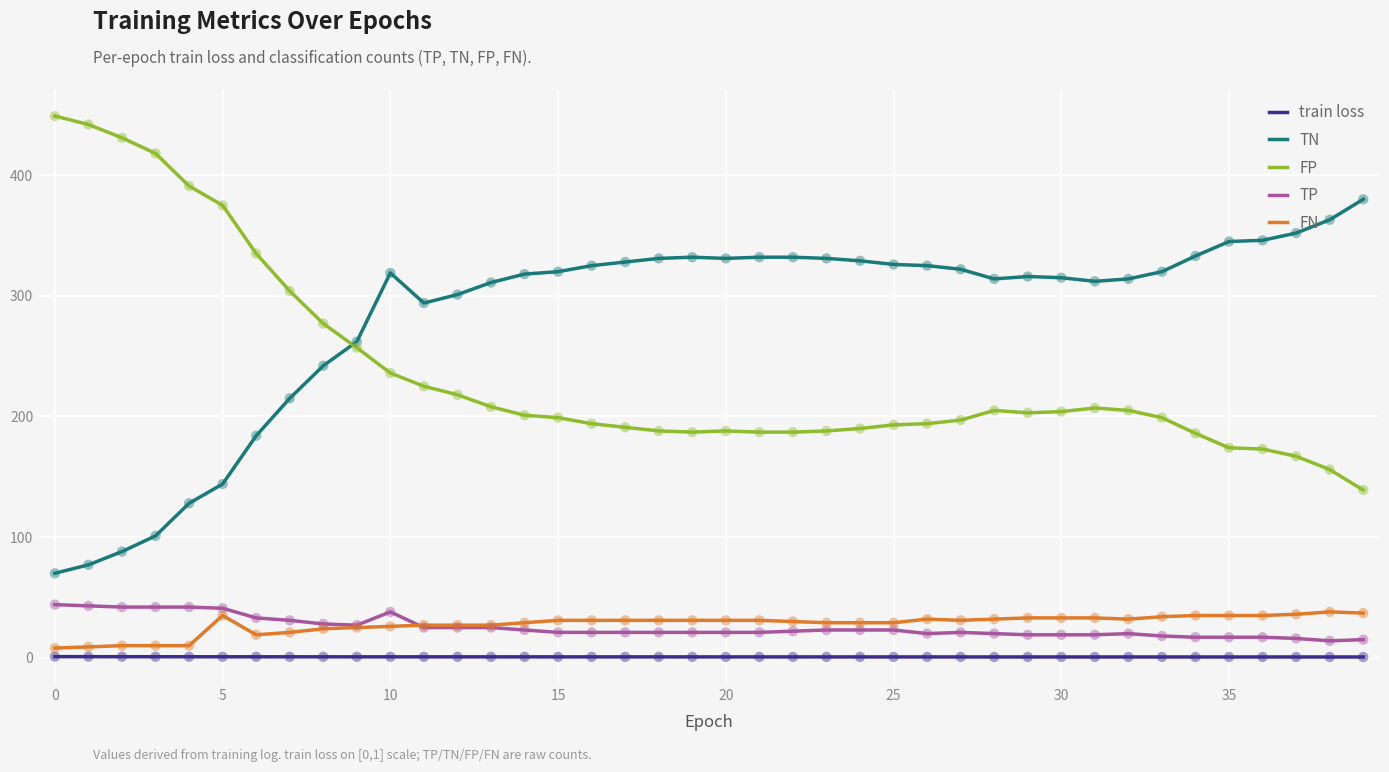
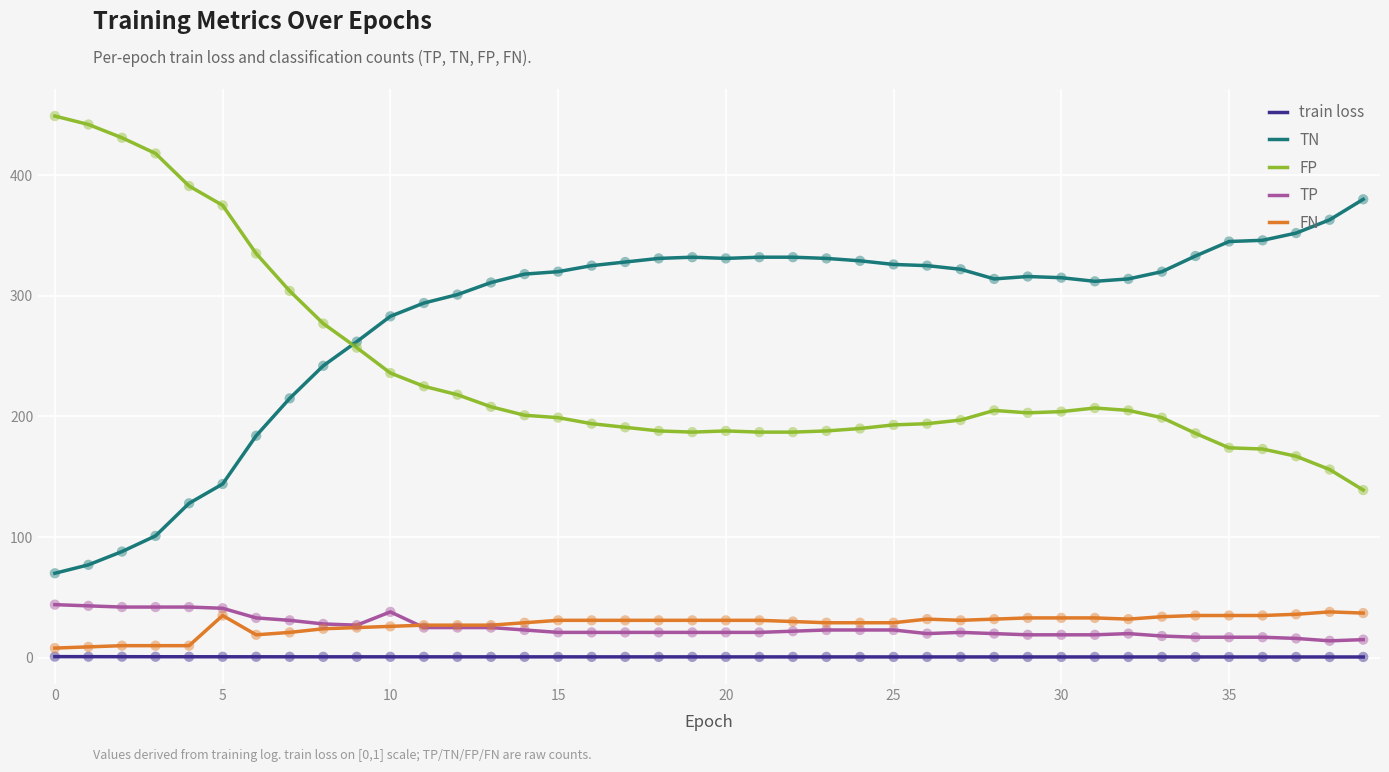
  {
    "train loss": {
      "0": 1,
      "5": 1,
      "10": 1,
      "15": 1,
      "20": 1,
      "25": 1,
      "30": 1,
      "35": 1
    },
    "TN": {
      "0": 70,
      "5": 144,
-     "10": 319,
+     "10": 283,
      "15": 320,
      "20": 331,
      "25": 326,
      "30": 315,
      "35": 345
    },
    "FP": {
      "0": 449,
      "5": 375,
      "10": 236,
      "15": 199,
      "20": 188,
      "25": 193,
      "30": 204,
      "35": 174
    },
    "TP": {
      "0": 44,
      "5": 41,
      "10": 38,
      "15": 21,
      "20": 21,
      "25": 23,
      "30": 19,
      "35": 17
    },
    "FN": {
      "0": 8,
      "5": 35,
      "10": 26,
      "15": 31,
      "20": 31,
      "25": 29,
      "30": 33,
      "35": 35
    }
  }
